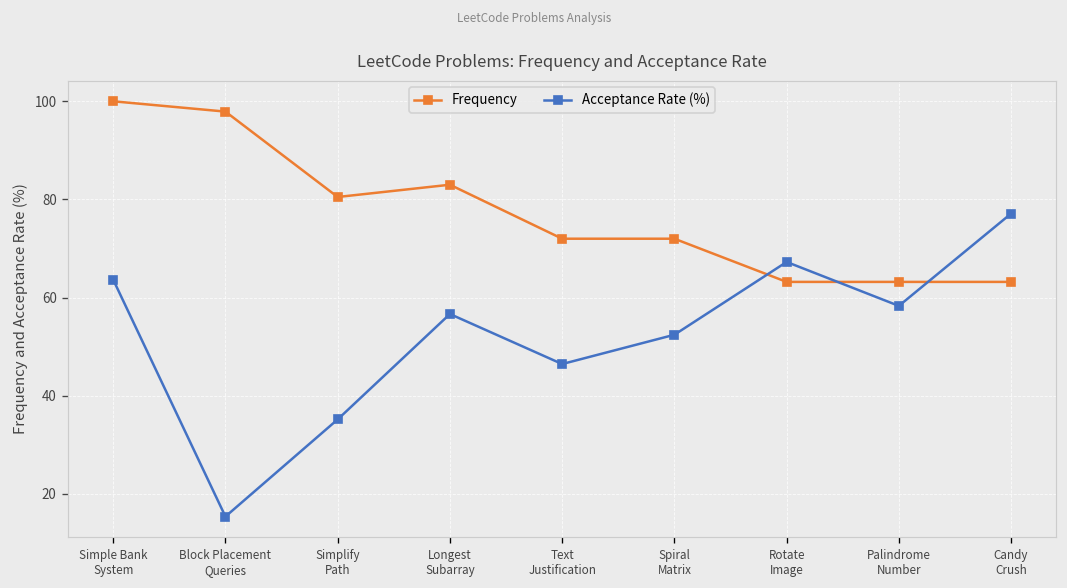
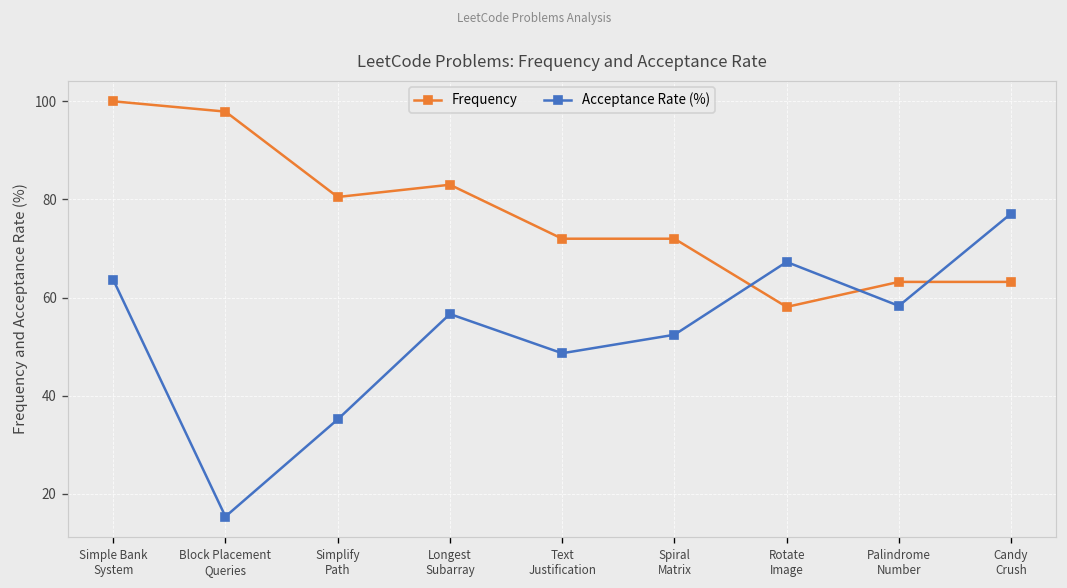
  {
    "Frequency": {
      "Simple Bank System": 100,
      "Block Placement Queries": 98,
      "Simplify Path": 81,
      "Longest Subarray": 83,
      "Text Justification": 72,
      "Spiral Matrix": 72,
-     "Rotate Image": 63,
+     "Rotate Image": 58,
      "Palindrome Number": 63,
      "Candy Crush": 63
    },
    "Acceptance Rate (%)": {
      "Simple Bank System": 64,
      "Block Placement Queries": 15,
      "Simplify Path": 35,
      "Longest Subarray": 57,
-     "Text Justification": 46,
+     "Text Justification": 49,
      "Spiral Matrix": 52,
      "Rotate Image": 67,
      "Palindrome Number": 58,
      "Candy Crush": 77
    }
  }
